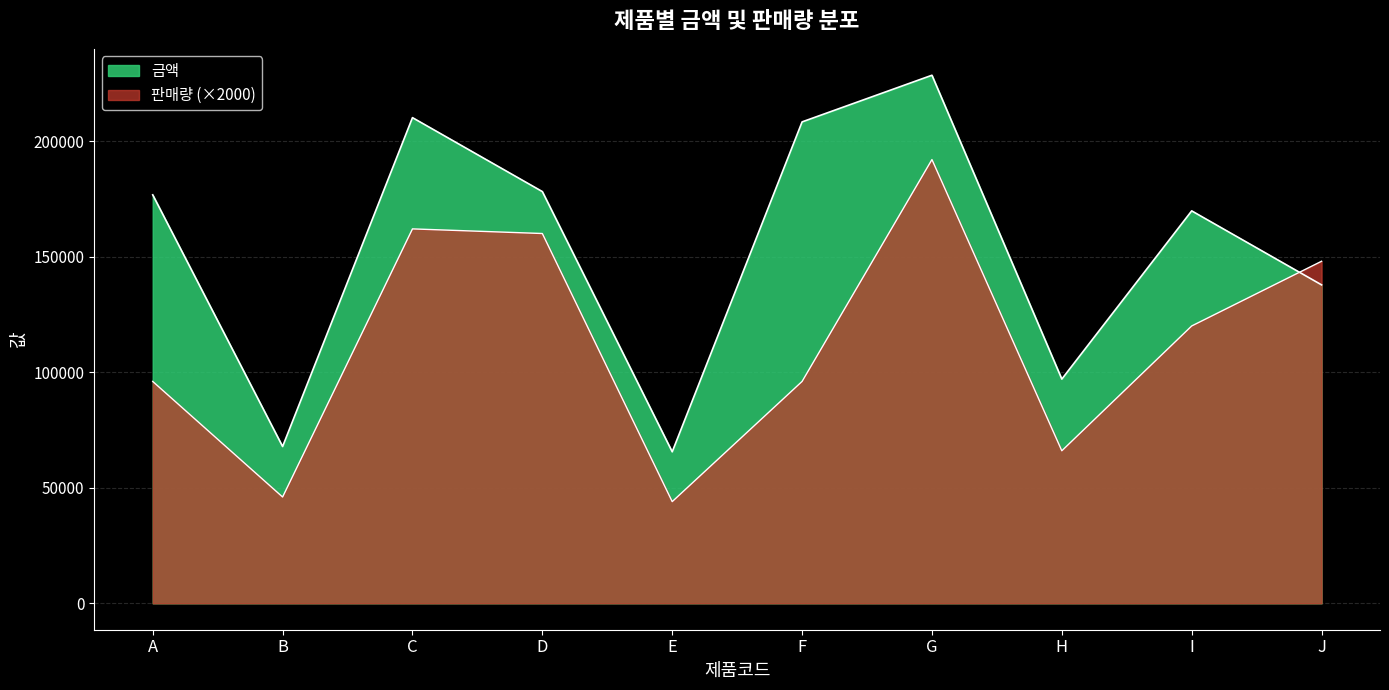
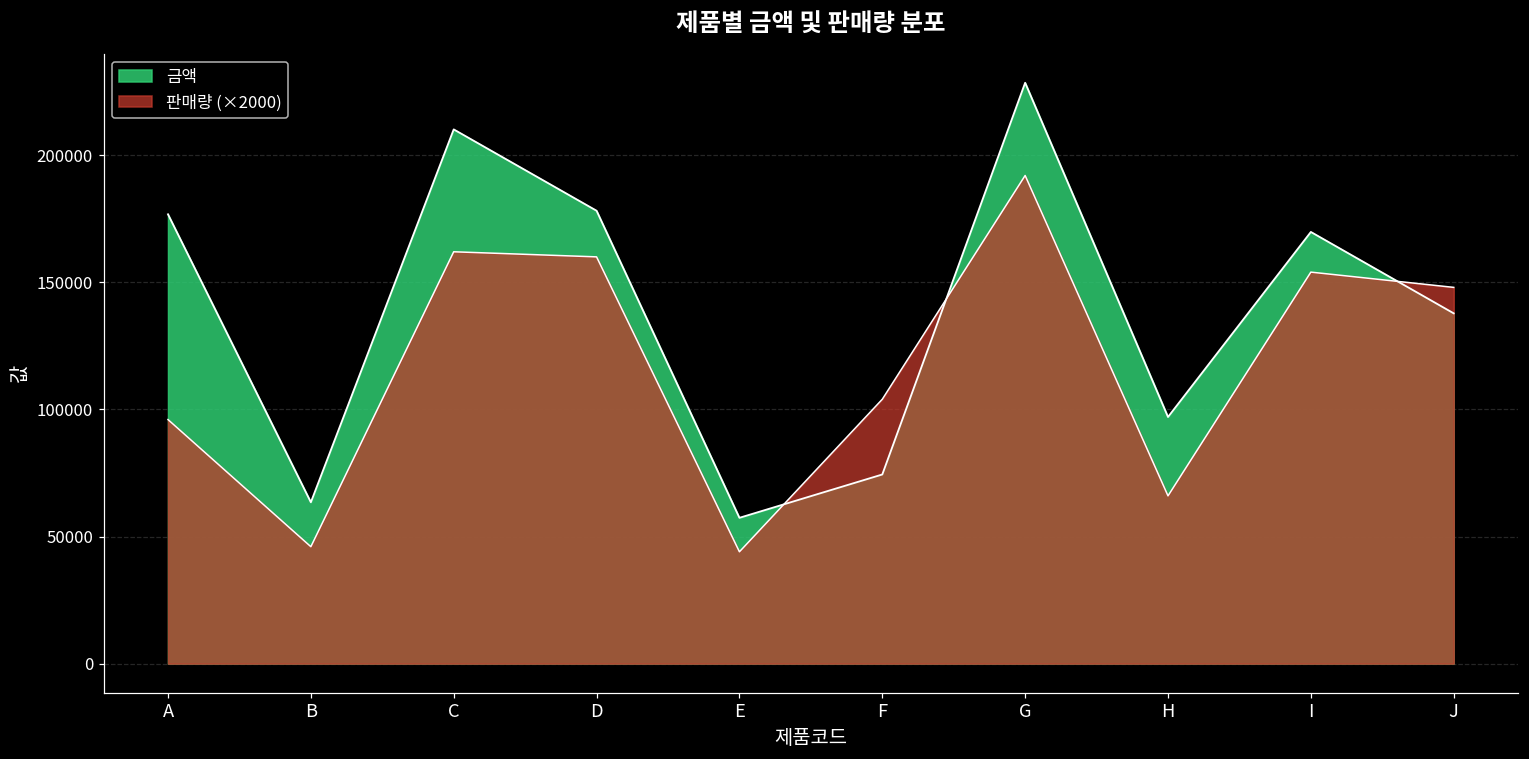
  {
    "금액": {
      "A": 177000,
-     "B": 68000,
+     "B": 63000,
      "C": 210000,
      "D": 178000,
-     "E": 66000,
-     "F": 208000,
+     "E": 57000,
+     "F": 74000,
      "G": 228000,
      "H": 97000,
      "I": 170000,
      "J": 138000
    },
    "판매량 (×2000)": {
      "A": 96000,
      "B": 46000,
      "C": 162000,
      "D": 160000,
      "E": 44000,
-     "F": 96000,
+     "F": 104000,
      "G": 192000,
      "H": 66000,
-     "I": 120000,
+     "I": 154000,
      "J": 148000
    }
  }
